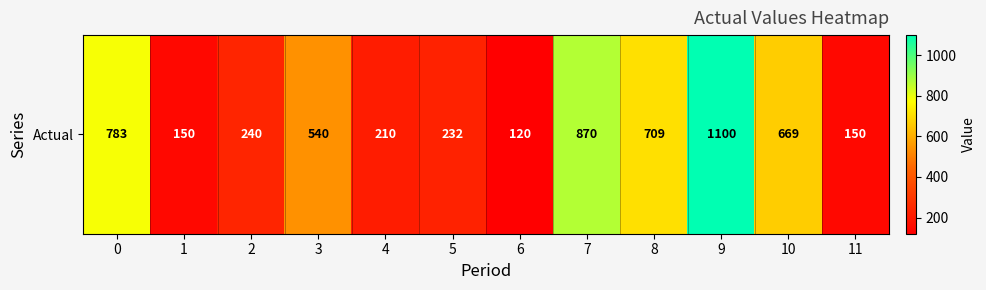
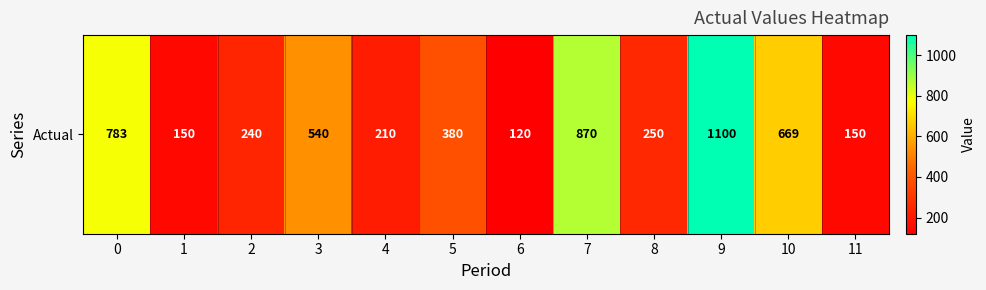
  {
    "Actual": {
      "0": 783,
      "1": 150,
      "2": 240,
      "3": 540,
      "4": 210,
-     "5": 232,
+     "5": 380,
      "6": 120,
      "7": 870,
-     "8": 709,
+     "8": 250,
      "9": 1100,
      "10": 669,
      "11": 150
    }
  }
